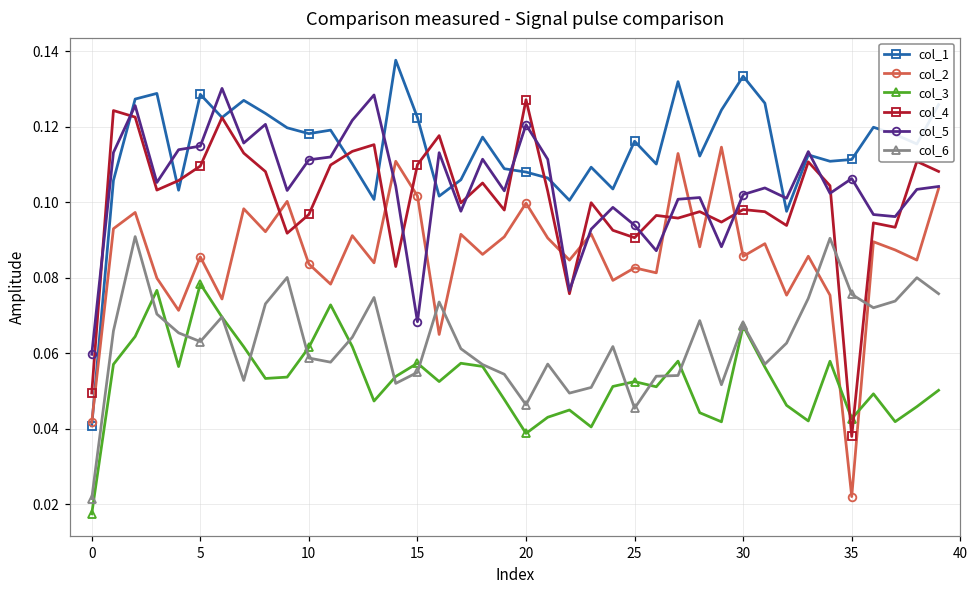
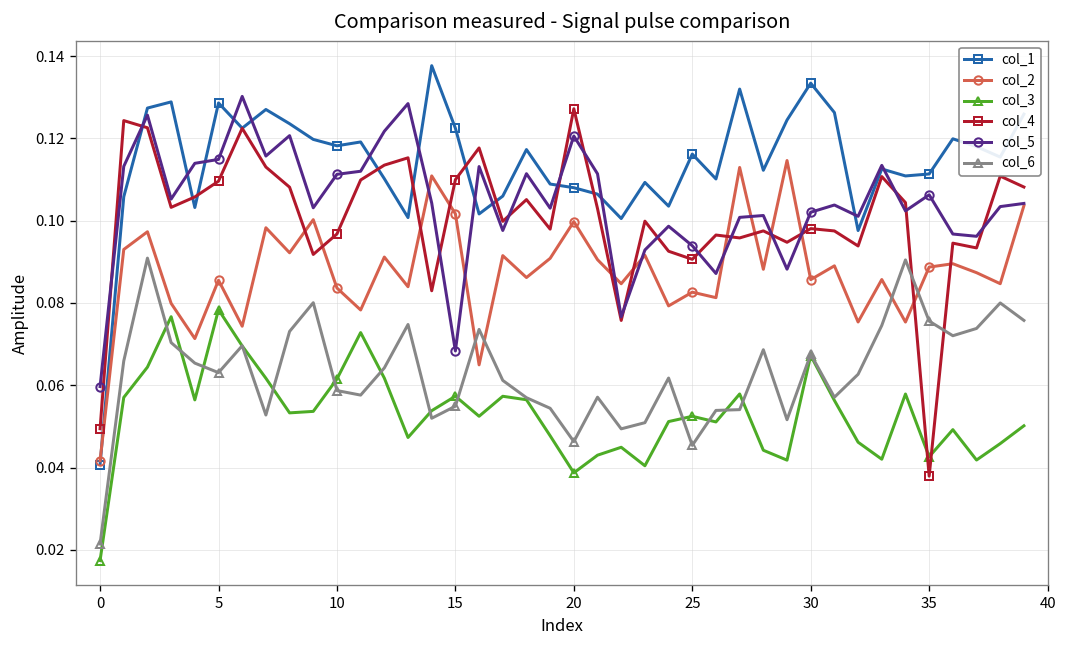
  {
    "col_1": {
      "0": 0.041,
      "5": 0.129,
      "10": 0.118,
      "15": 0.122,
      "20": 0.108,
      "25": 0.116,
      "30": 0.133,
      "35": 0.111
    },
    "col_2": {
      "0": 0.042,
      "5": 0.086,
      "10": 0.084,
      "15": 0.102,
      "20": 0.100,
      "25": 0.083,
      "30": 0.086,
-     "35": 0.022
+     "35": 0.089
    },
    "col_3": {
      "0": 0.017,
      "5": 0.078,
      "10": 0.062,
      "15": 0.057,
      "20": 0.039,
      "25": 0.052,
      "35": 0.043
    },
    "col_4": {
      "0": 0.049,
      "5": 0.110,
      "10": 0.097,
      "15": 0.110,
      "20": 0.127,
      "25": 0.091,
      "30": 0.098,
      "35": 0.038
    },
    "col_5": {
      "0": 0.060,
      "5": 0.115,
      "10": 0.111,
      "15": 0.068,
      "20": 0.121,
      "25": 0.094,
      "30": 0.102,
      "35": 0.106
    },
    "col_6": {
      "0": 0.021,
      "5": 0.063,
      "10": 0.059,
      "15": 0.055,
      "20": 0.046,
      "25": 0.045,
      "35": 0.076
    }
  }
